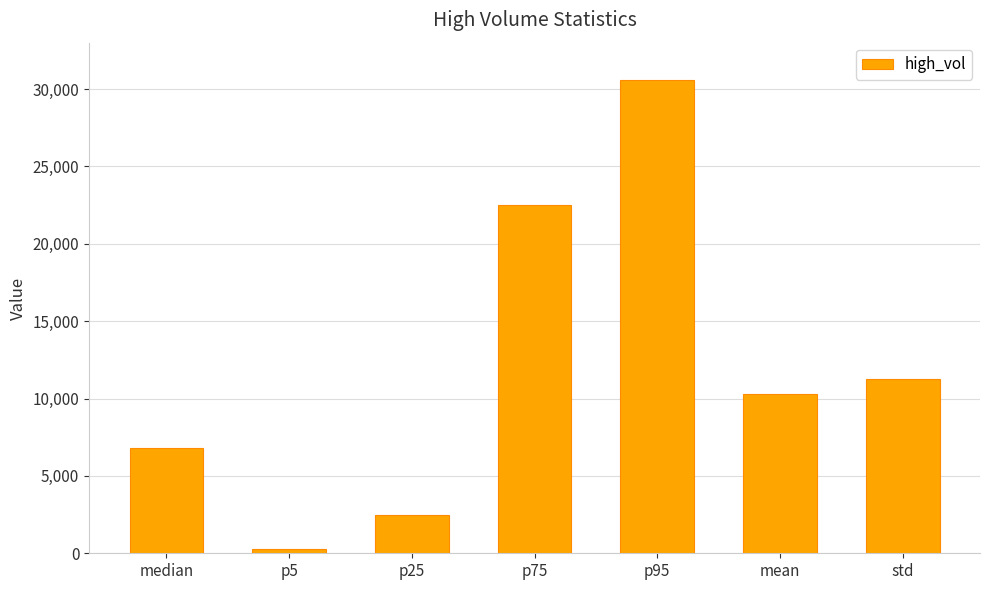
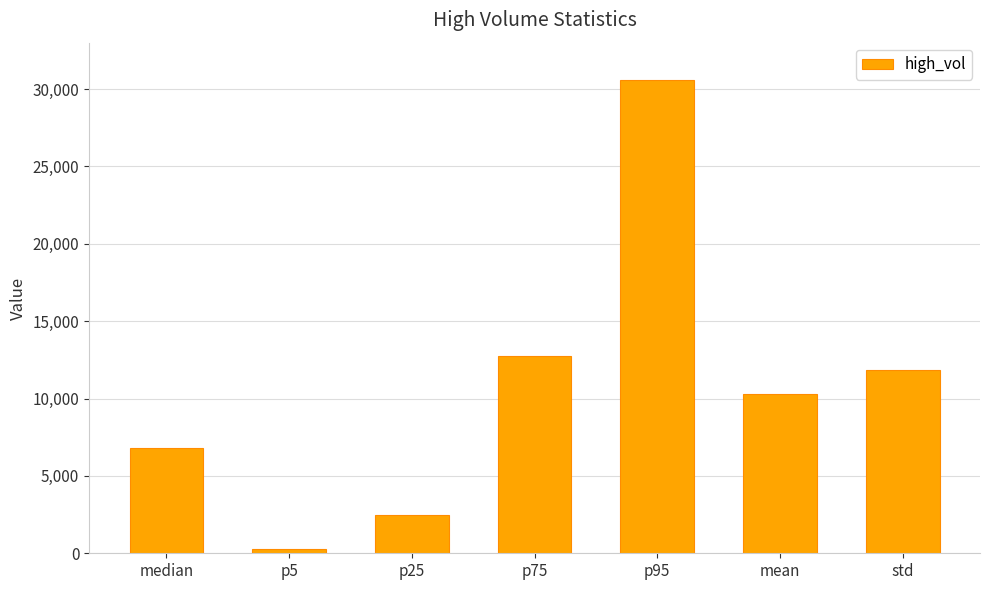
  {
    "median": "6,800",
    "p5": "300",
    "p25": "2,500",
-   "p75": "22,500",
+   "p75": "12,800",
    "p95": "30,600",
    "mean": "10,300",
-   "std": "11,200"
+   "std": "11,900"
  }
